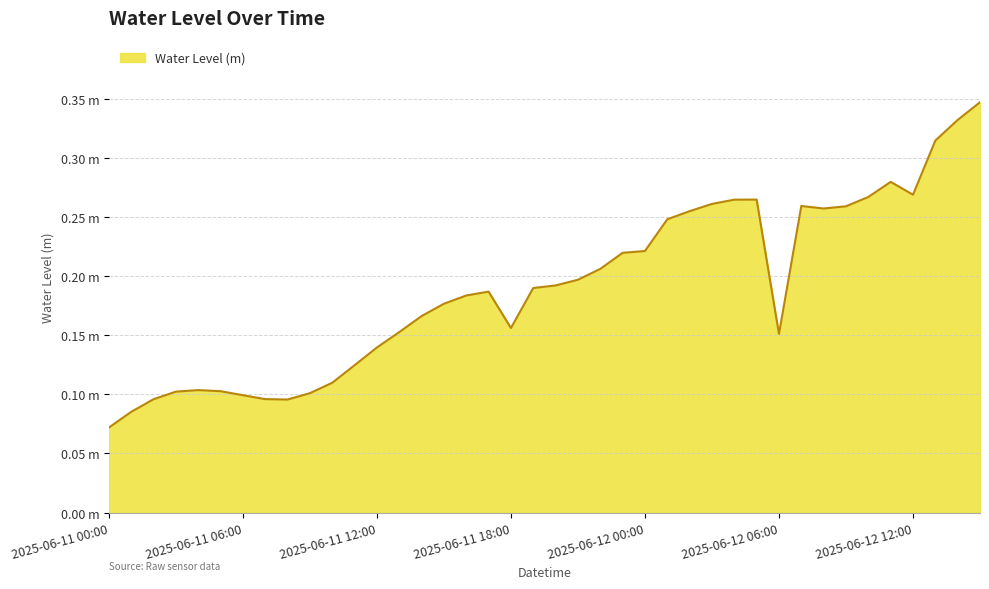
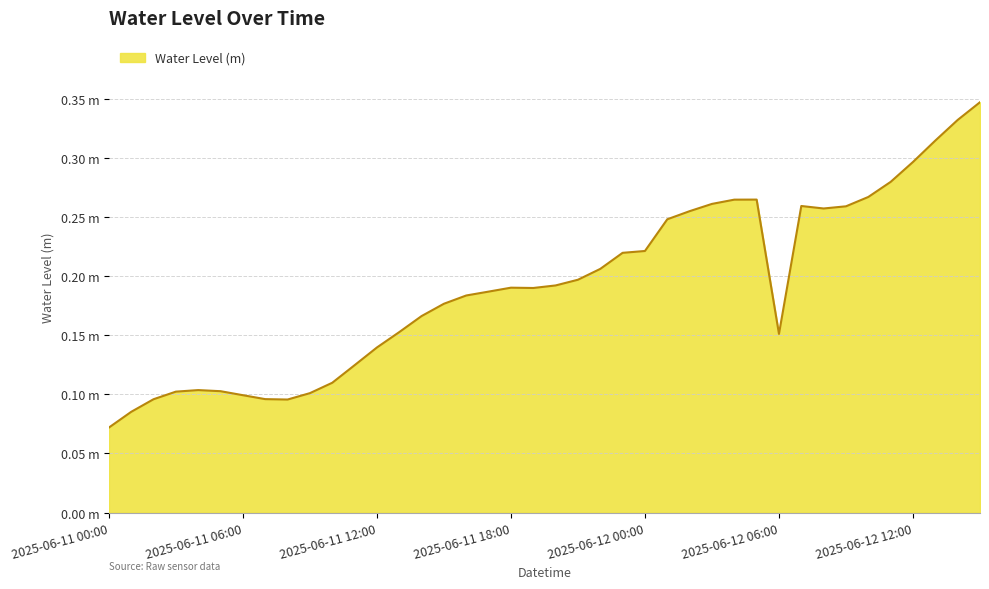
  {
    "2025-06-11 00:00": "0.072 m",
    "2025-06-11 06:00": "0.099 m",
    "2025-06-11 12:00": "0.140 m",
-   "2025-06-11 18:00": "0.156 m",
+   "2025-06-11 18:00": "0.190 m",
    "2025-06-12 00:00": "0.221 m",
    "2025-06-12 06:00": "0.151 m",
-   "2025-06-12 12:00": "0.269 m"
+   "2025-06-12 12:00": "0.297 m"
  }
